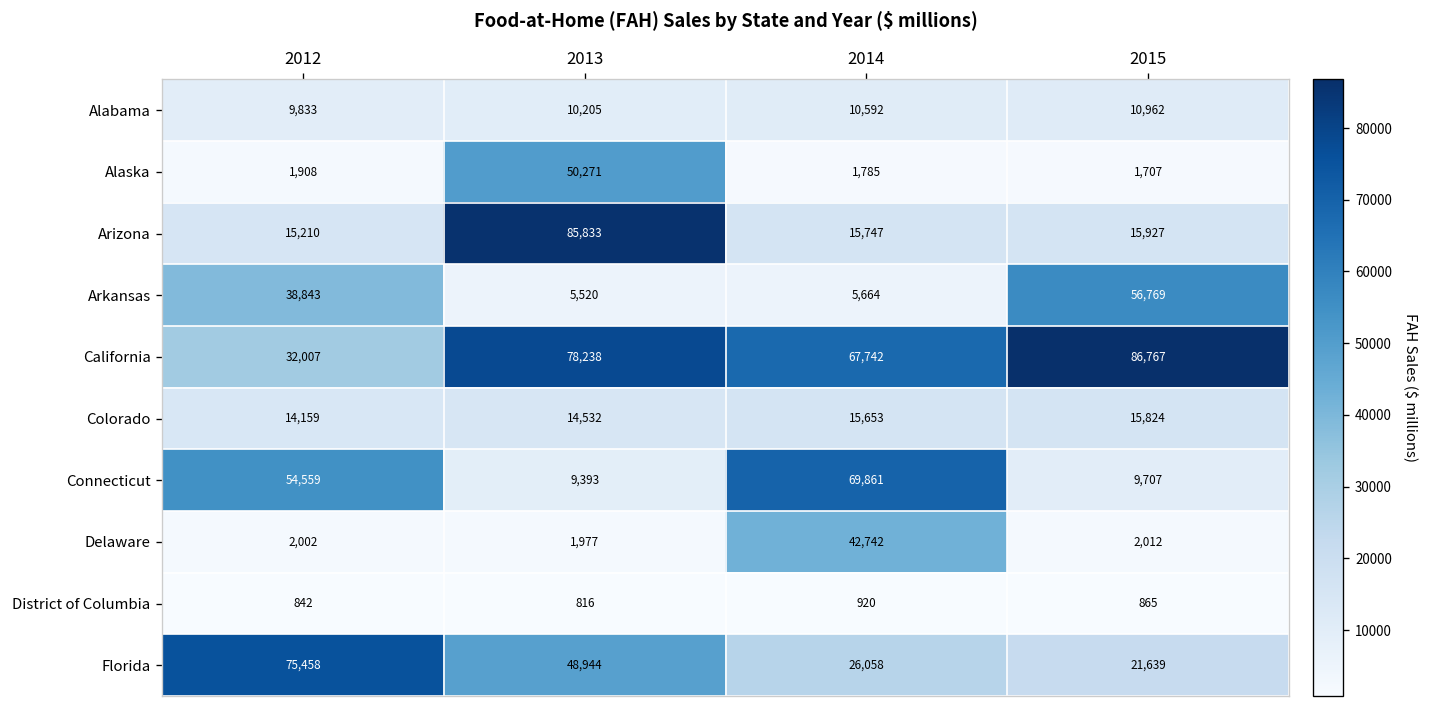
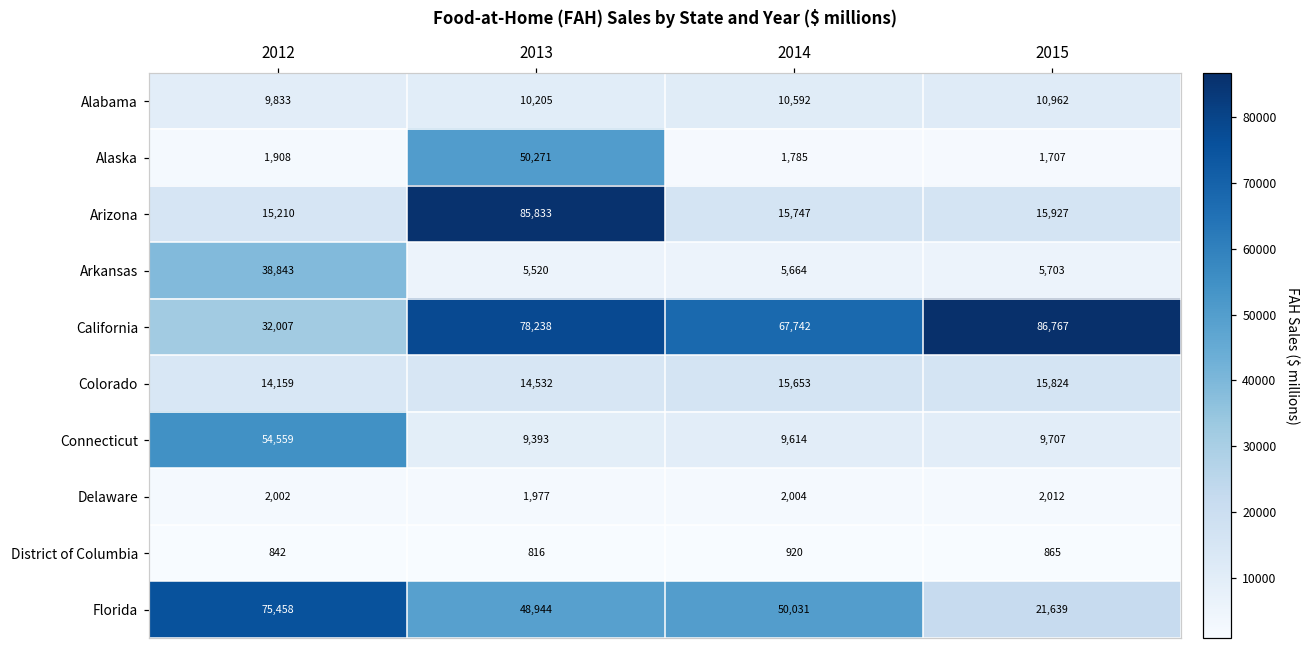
  {
    "Alabama": {
      "2012": "9,833",
      "2013": "10,205",
      "2014": "10,592",
      "2015": "10,962"
    },
    "Alaska": {
      "2012": "1,908",
      "2013": "50,271",
      "2014": "1,785",
      "2015": "1,707"
    },
    "Arizona": {
      "2012": "15,210",
      "2013": "85,833",
      "2014": "15,747",
      "2015": "15,927"
    },
    "Arkansas": {
      "2012": "38,843",
      "2013": "5,520",
      "2014": "5,664",
-     "2015": "56,769"
+     "2015": "5,703"
    },
    "California": {
      "2012": "32,007",
      "2013": "78,238",
      "2014": "67,742",
      "2015": "86,767"
    },
    "Colorado": {
      "2012": "14,159",
      "2013": "14,532",
      "2014": "15,653",
      "2015": "15,824"
    },
    "Connecticut": {
      "2012": "54,559",
      "2013": "9,393",
-     "2014": "69,861",
+     "2014": "9,614",
      "2015": "9,707"
    },
    "Delaware": {
      "2012": "2,002",
      "2013": "1,977",
-     "2014": "42,742",
+     "2014": "2,004",
      "2015": "2,012"
    },
    "District of Columbia": {
      "2012": "842",
      "2013": "816",
      "2014": "920",
      "2015": "865"
    },
    "Florida": {
      "2012": "75,458",
      "2013": "48,944",
-     "2014": "26,058",
+     "2014": "50,031",
      "2015": "21,639"
    }
  }
